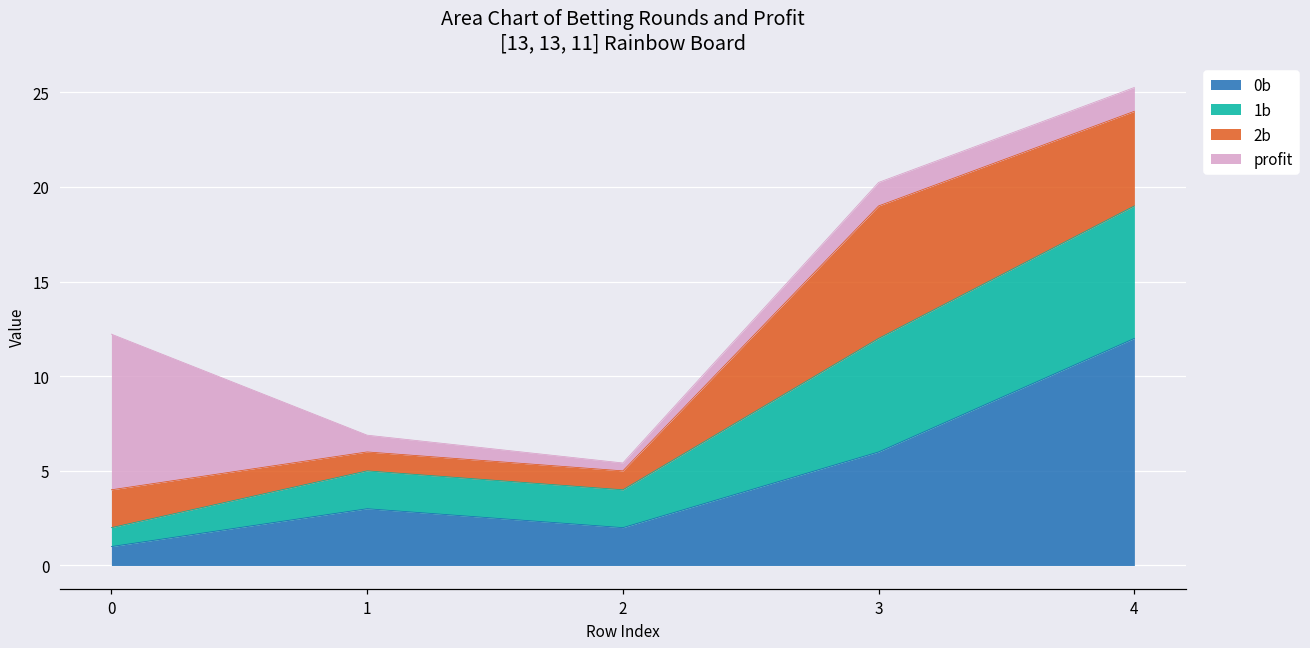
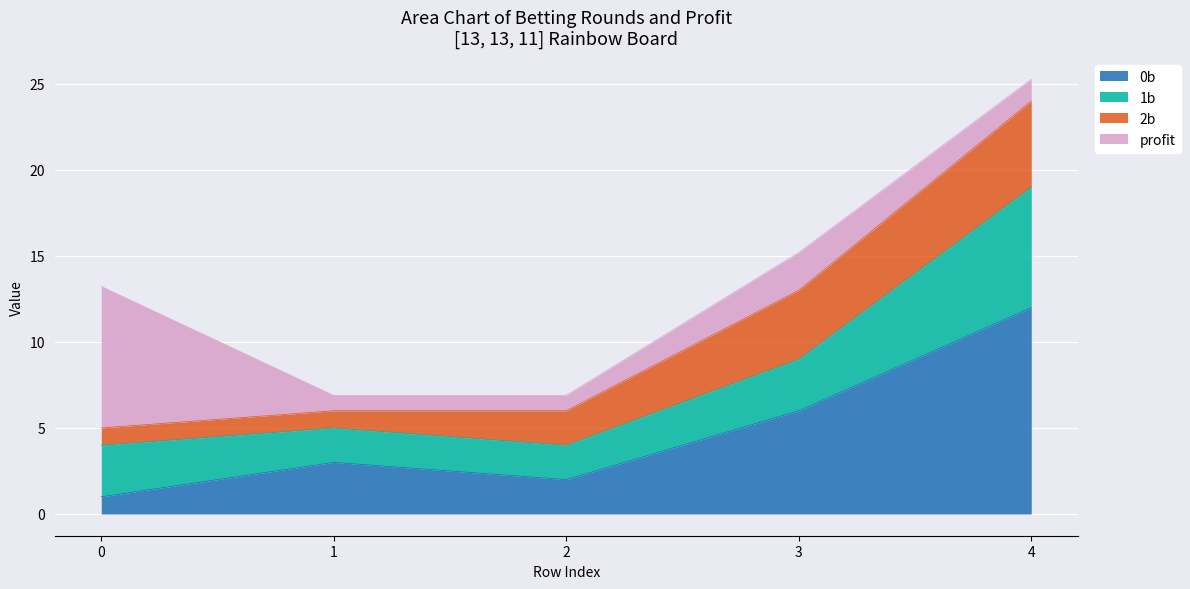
  {
    "0b": {
      "0": 1.0,
      "1": 3.0,
      "2": 2.0,
      "3": 6.0,
      "4": 12.0
    },
    "1b": {
-     "0": 1,
+     "0": 3,
      "1": 2,
      "2": 2,
-     "3": 6,
+     "3": 3,
      "4": 7
    },
    "2b": {
-     "0": 2,
+     "0": 1,
      "1": 1,
-     "2": 1,
-     "3": 7,
+     "2": 2,
+     "3": 4,
      "4": 5
    },
    "profit": {
      "0": 8.2,
      "1": 0.9,
-     "2": 0.4,
-     "3": 1.2,
+     "2": 0.9,
+     "3": 2.2,
      "4": 1.3
    }
  }
